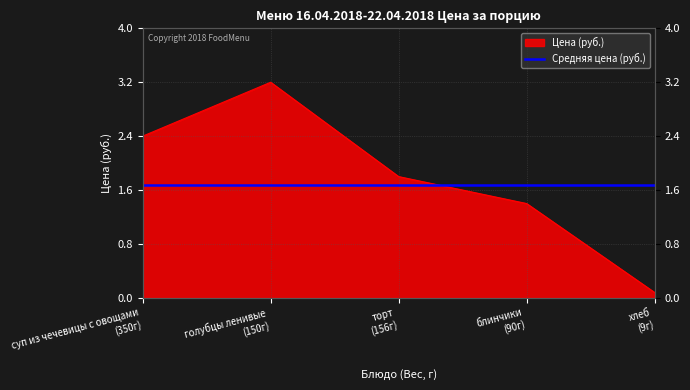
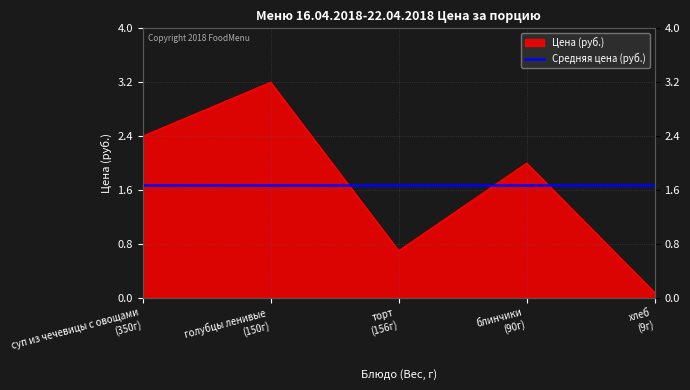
  {
    "Цена (руб.)": {
      "суп из чечевицы с овощами (350г)": 2.4,
      "голубцы ленивые (150г)": 3.2,
-     "торт (156г)": 1.8,
-     "блинчики (90г)": 1.4,
+     "торт (156г)": 0.7,
+     "блинчики (90г)": 2.0,
      "хлеб (9г)": 0.1
    },
    "Средняя цена (руб.)": {
      "суп из чечевицы с овощами (350г)": 1.7,
      "голубцы ленивые (150г)": 1.7,
      "торт (156г)": 1.7,
      "блинчики (90г)": 1.7,
      "хлеб (9г)": 1.7
    }
  }
